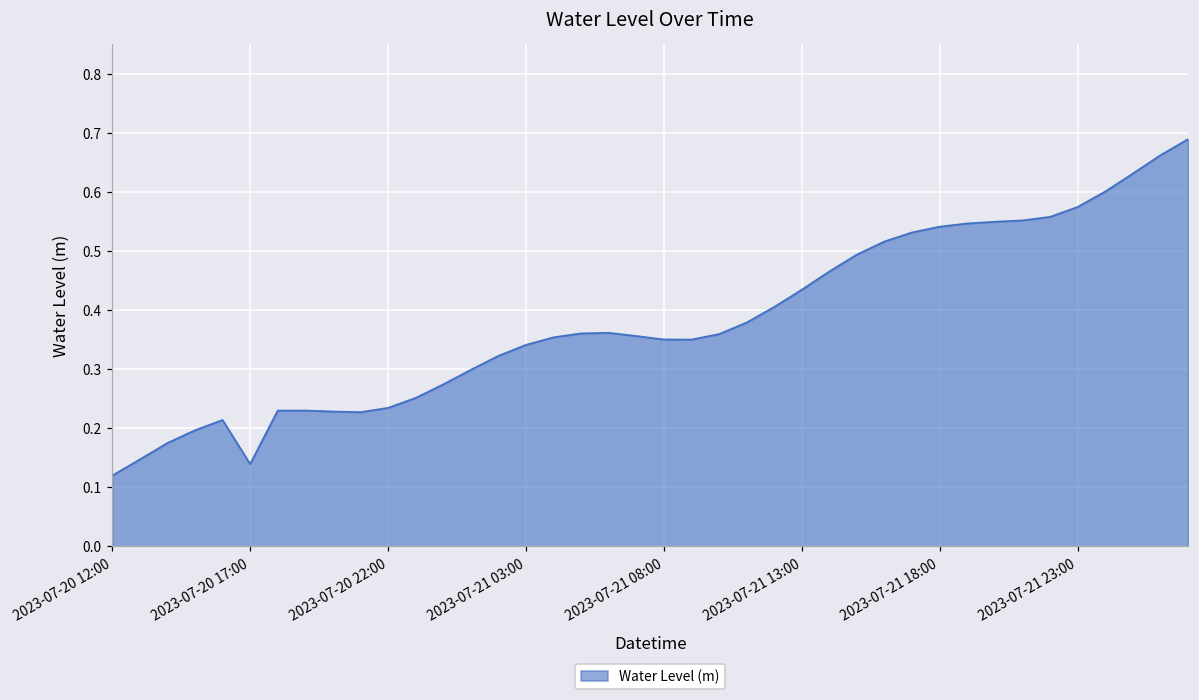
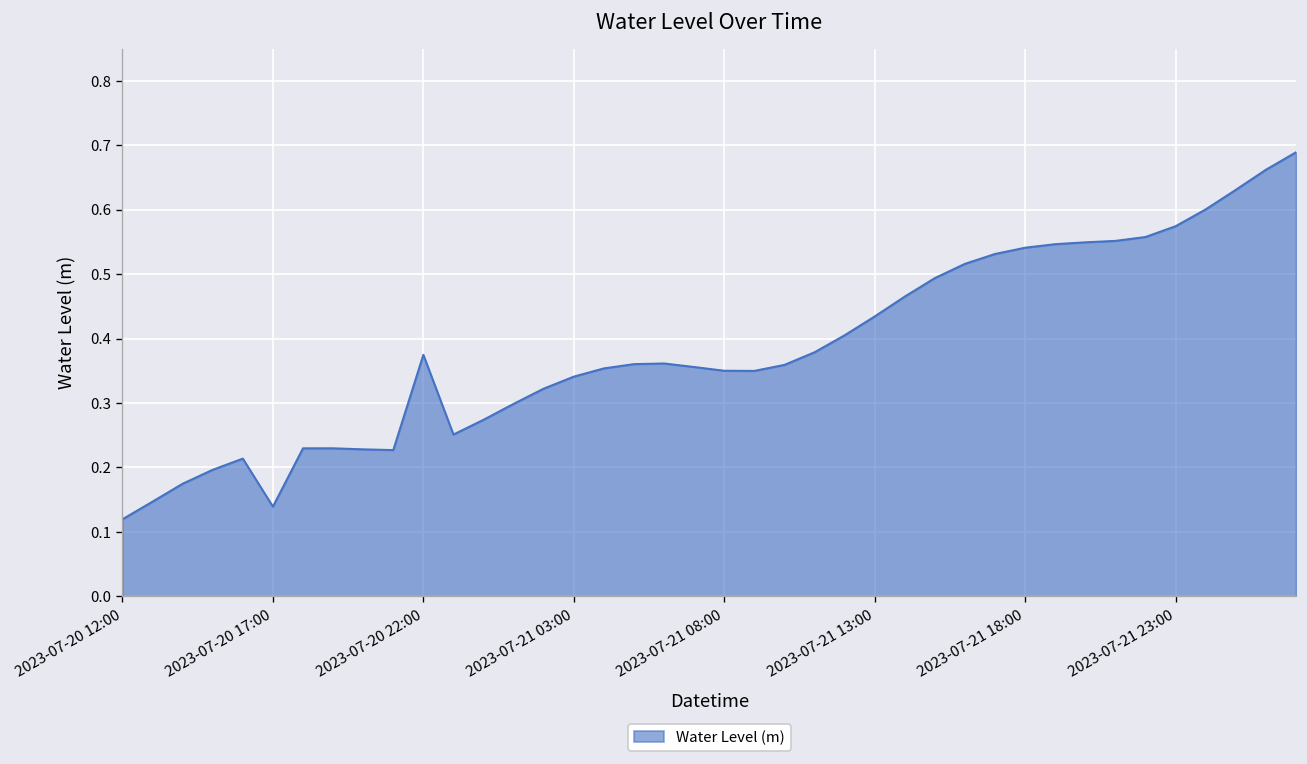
  {
    "2023-07-20 12:00": 0.12,
    "2023-07-20 17:00": 0.14,
-   "2023-07-20 22:00": 0.23,
+   "2023-07-20 22:00": 0.37,
    "2023-07-21 03:00": 0.34,
    "2023-07-21 08:00": 0.35,
    "2023-07-21 13:00": 0.43,
    "2023-07-21 18:00": 0.54,
    "2023-07-21 23:00": 0.57
  }
